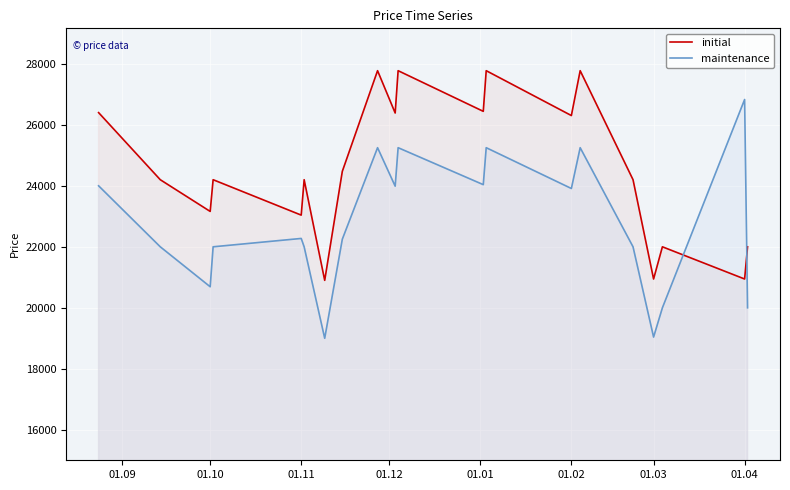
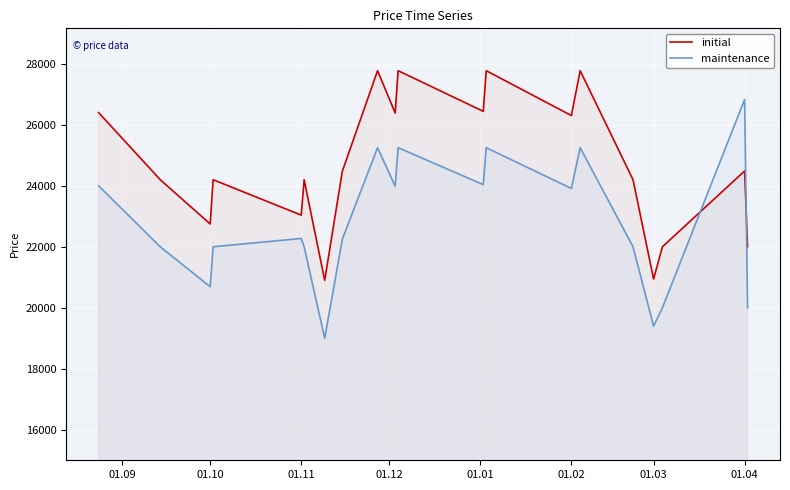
  {
    "initial": {
-     "01.10": 23200,
+     "01.10": 22700,
      "01.11": 23000,
      "01.02": 26300,
      "01.03": 20900,
-     "01.04": 20900
+     "01.04": 24500
    },
    "maintenance": {
      "01.10": 20700,
      "01.11": 22300,
      "01.02": 23900,
-     "01.03": 19000,
+     "01.03": 19400,
      "01.04": 26800
    }
  }
